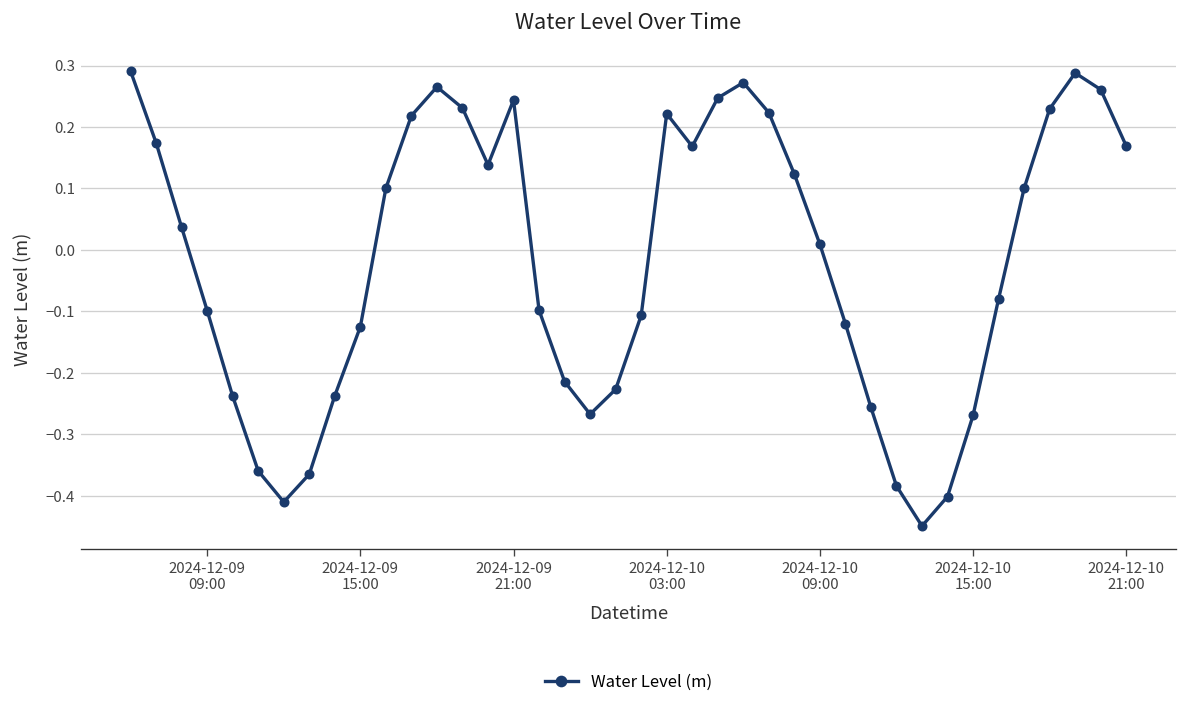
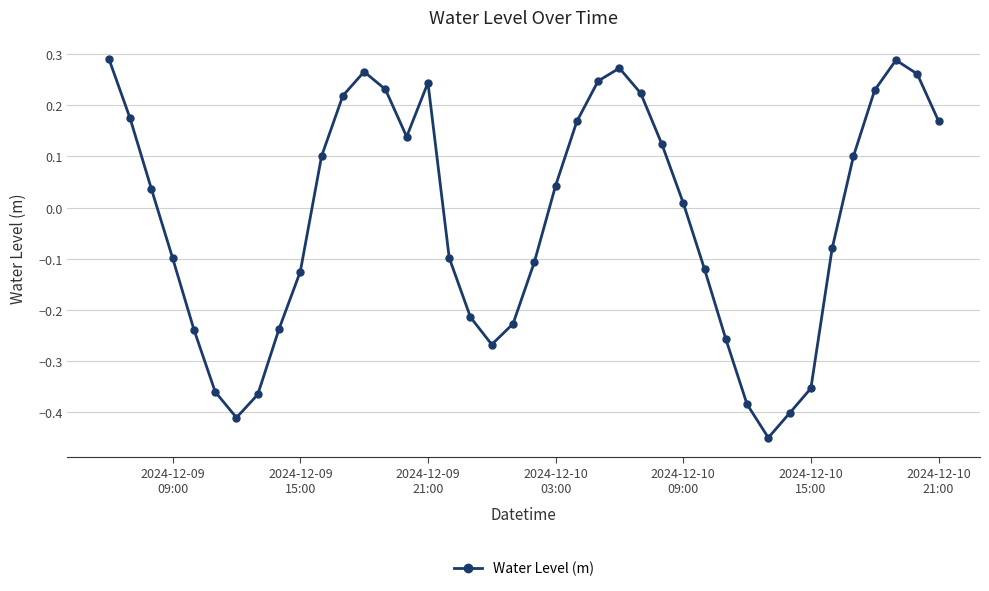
  {
    "2024-12-09 09:00": -0.10,
    "2024-12-09 15:00": -0.13,
    "2024-12-09 21:00": 0.24,
-   "2024-12-10 03:00": 0.22,
+   "2024-12-10 03:00": 0.04,
    "2024-12-10 09:00": 0.01,
-   "2024-12-10 15:00": -0.27,
+   "2024-12-10 15:00": -0.35,
    "2024-12-10 21:00": 0.17
  }
